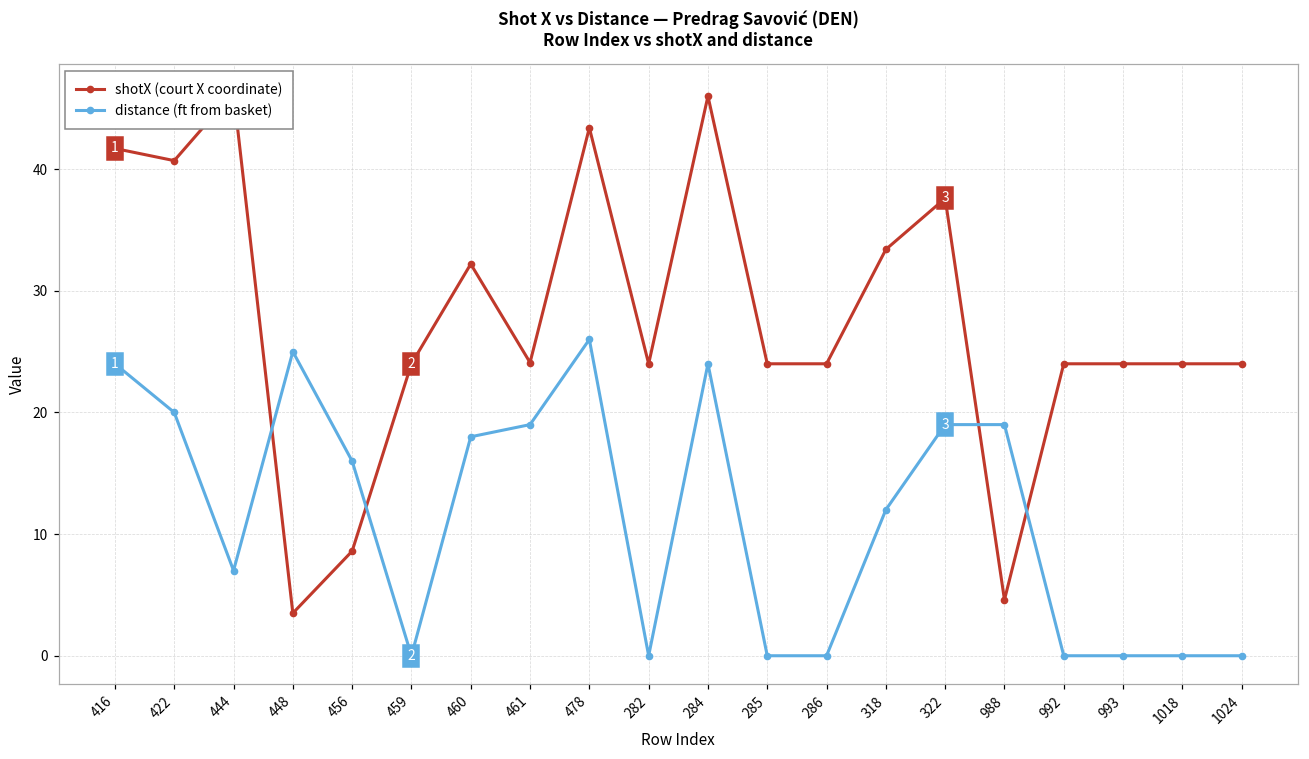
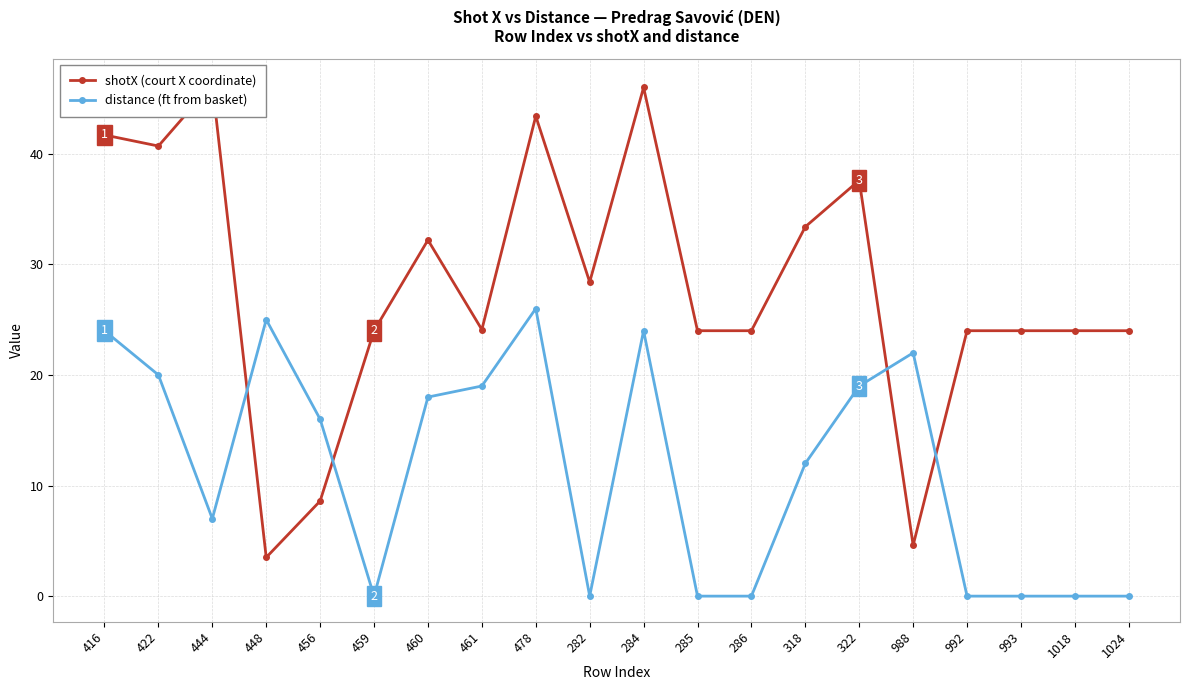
  {
    "shotX (court X coordinate)": {
      "422": 40.7,
      "448": 3.5,
      "456": 8.6,
      "460": 32.2,
      "461": 24.1,
      "478": 43.4,
-     "282": 24.0,
+     "282": 28.4,
      "284": 46.0,
      "285": 24.0,
      "286": 24.0,
      "318": 33.4,
      "988": 4.6,
      "992": 24.0,
      "993": 24.0,
      "1018": 24.0,
      "1024": 24.0
    },
    "distance (ft from basket)": {
      "422": 20,
      "444": 7,
      "448": 25,
      "456": 16,
      "460": 18,
      "461": 19,
      "478": 26,
      "282": 0,
      "284": 24,
      "285": 0,
      "286": 0,
      "318": 12,
-     "988": 19,
+     "988": 22,
      "992": 0,
      "993": 0,
      "1018": 0,
      "1024": 0
    }
  }
